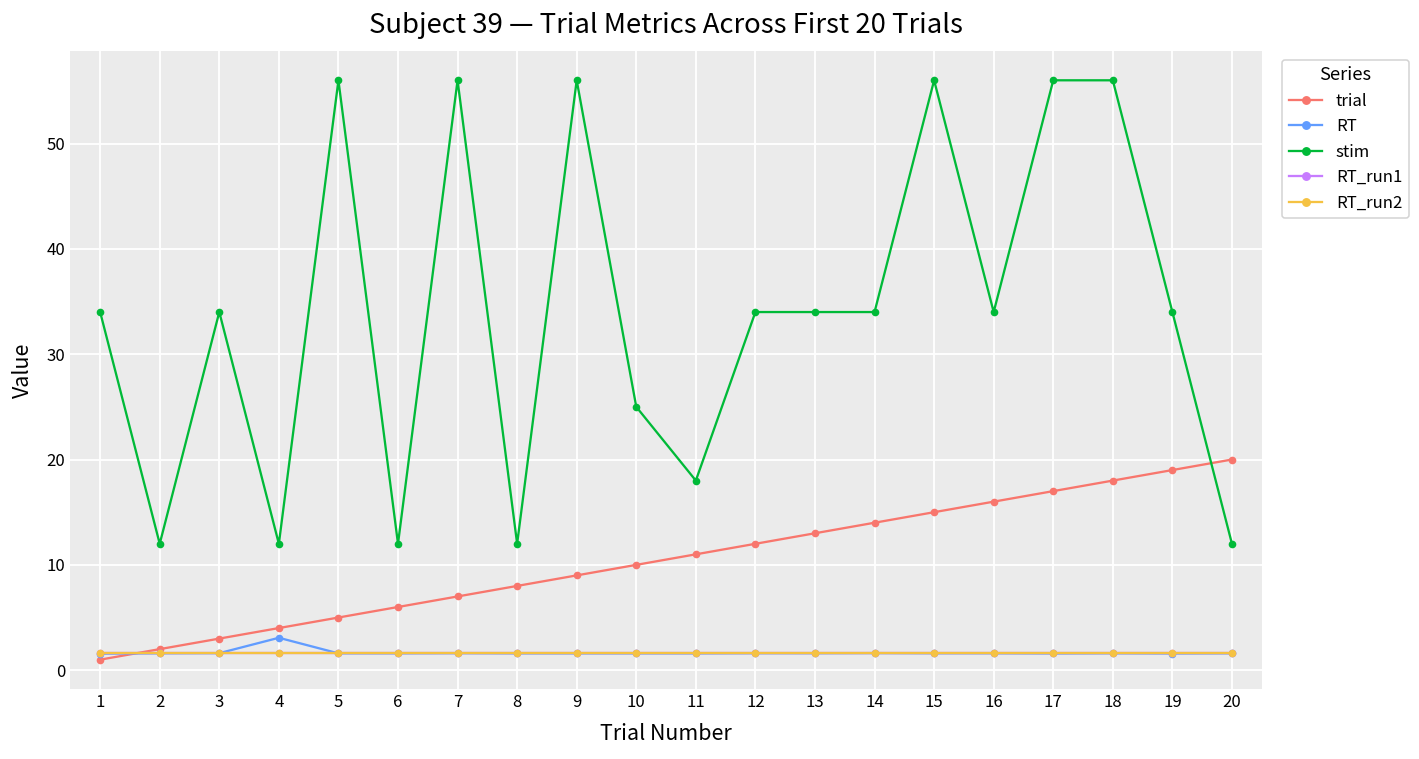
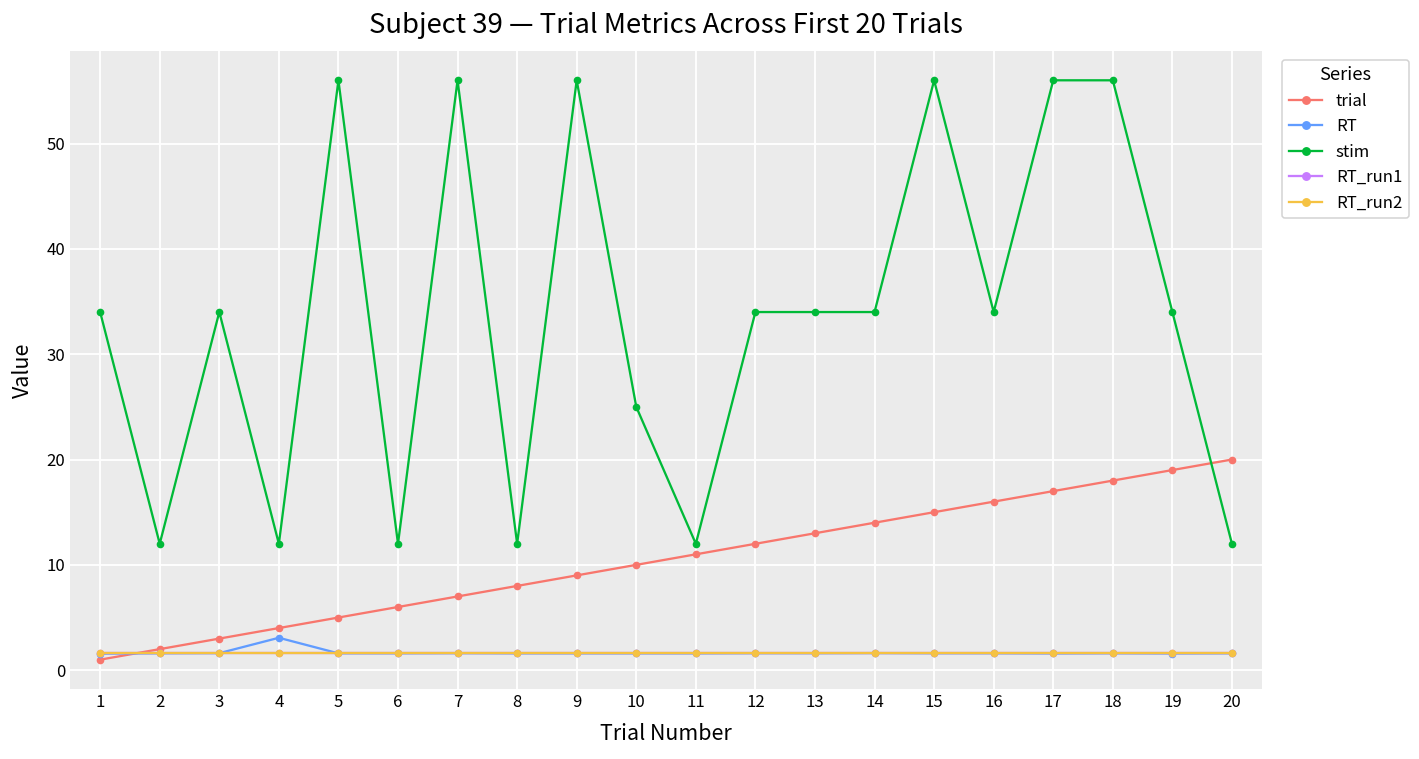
  {
    "trial": {
      "1": 1,
      "2": 2,
      "3": 3,
      "4": 4,
      "5": 5,
      "6": 6,
      "7": 7,
      "8": 8,
      "9": 9,
      "10": 10,
      "11": 11,
      "12": 12,
      "13": 13,
      "14": 14,
      "15": 15,
      "16": 16,
      "17": 17,
      "18": 18,
      "19": 19,
      "20": 20
    },
    "RT": {
      "4": 3
    },
    "stim": {
      "1": 34,
      "2": 12,
      "3": 34,
      "4": 12,
      "5": 56,
      "6": 12,
      "7": 56,
      "8": 12,
      "9": 56,
      "10": 25,
-     "11": 18,
+     "11": 12,
      "12": 34,
      "13": 34,
      "14": 34,
      "15": 56,
      "16": 34,
      "17": 56,
      "18": 56,
      "19": 34,
      "20": 12
    },
    "RT_run2": {
      "4": 2
    }
  }
